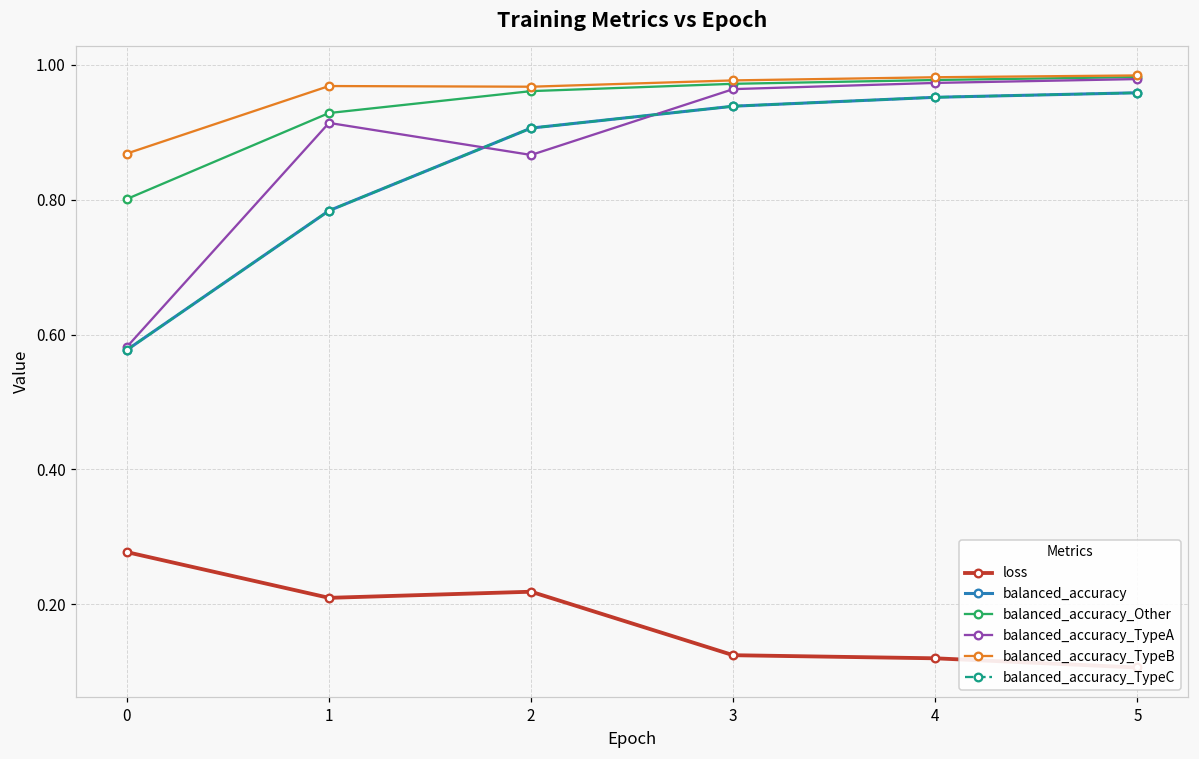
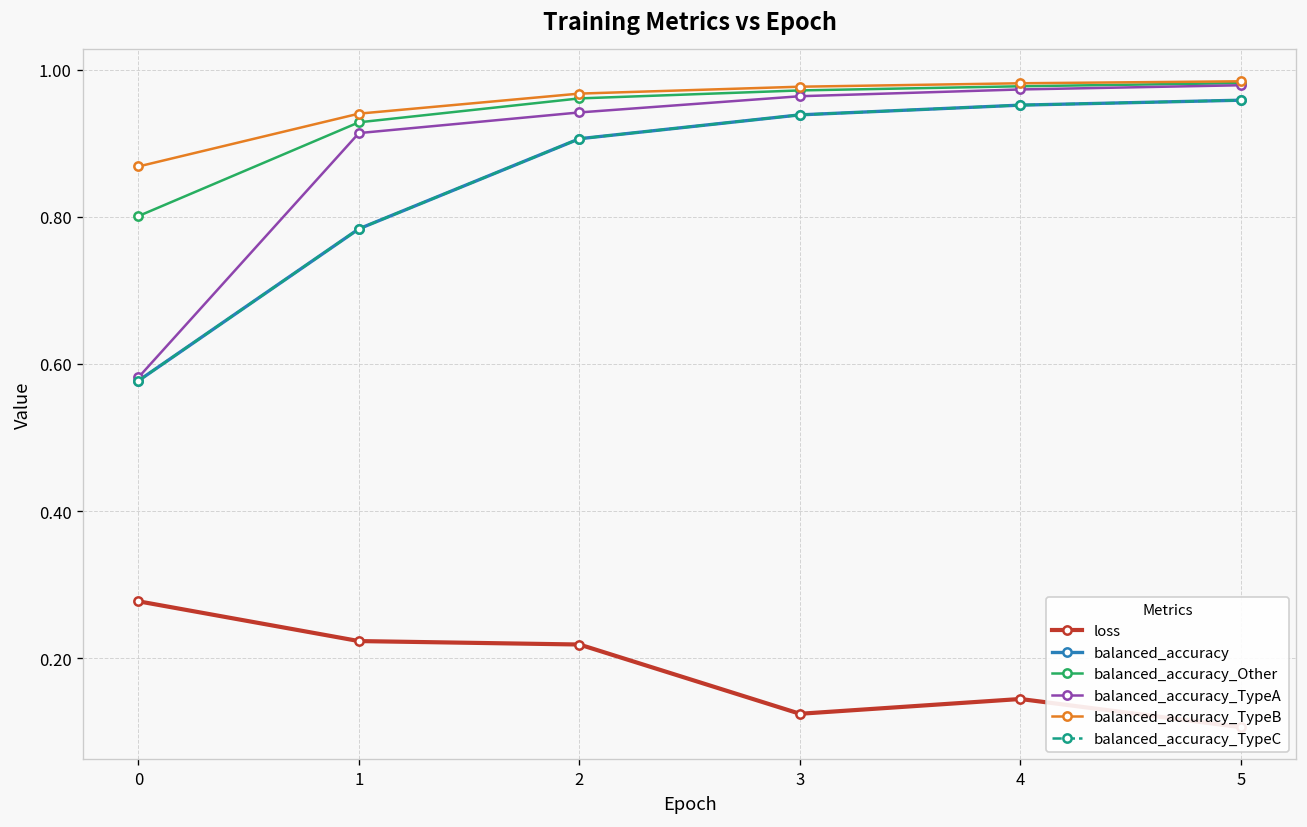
  {
    "loss": {
      "0": 0.28,
-     "1": 0.21,
+     "1": 0.22,
      "2": 0.22,
      "3": 0.12,
-     "4": 0.12
+     "4": 0.14
    },
    "balanced_accuracy_TypeA": {
      "0": 0.58,
      "1": 0.91,
-     "2": 0.87,
+     "2": 0.94,
      "3": 0.96,
      "4": 0.97
    },
    "balanced_accuracy_TypeB": {
      "0": 0.87,
-     "1": 0.97,
+     "1": 0.94,
      "2": 0.97,
      "3": 0.98
    }
  }
